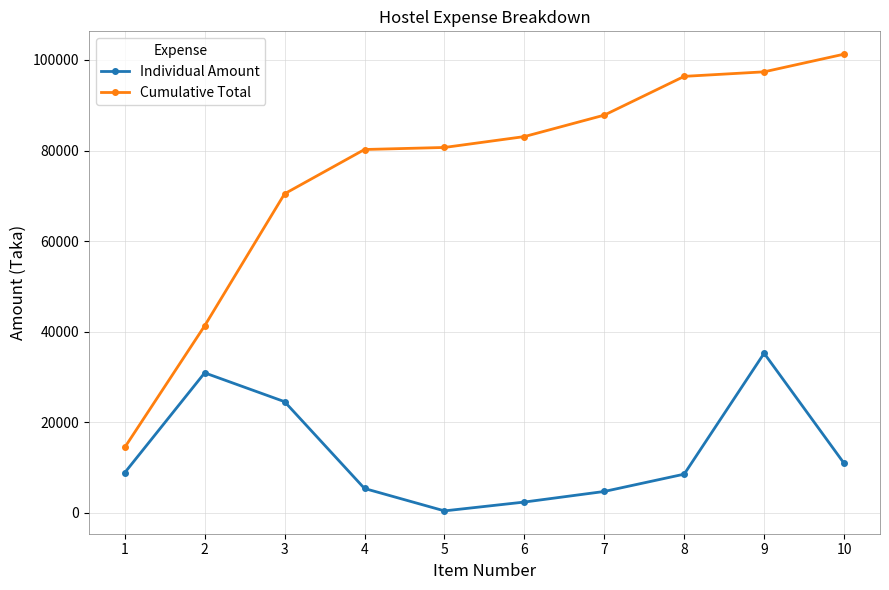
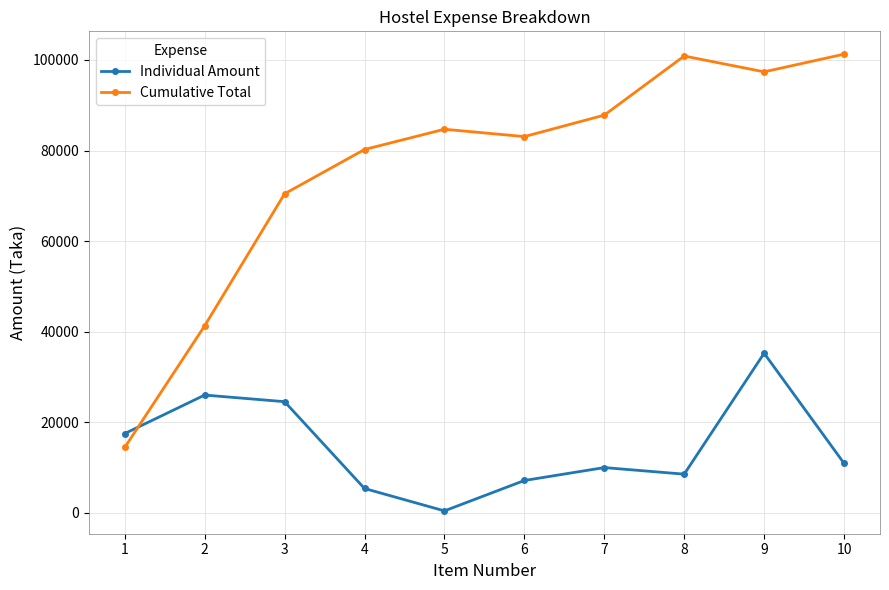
  {
    "Individual Amount": {
-     "1": 9000,
-     "2": 31000,
+     "1": 18000,
+     "2": 26000,
      "3": 25000,
      "4": 5000,
      "5": 0,
-     "6": 2000,
-     "7": 5000,
+     "6": 7000,
+     "7": 10000,
      "8": 9000,
      "9": 35000,
      "10": 11000
    },
    "Cumulative Total": {
      "1": 14000,
      "2": 41000,
      "3": 70000,
      "4": 80000,
-     "5": 81000,
+     "5": 85000,
      "6": 83000,
      "7": 88000,
-     "8": 96000,
+     "8": 101000,
      "9": 97000,
      "10": 101000
    }
  }
